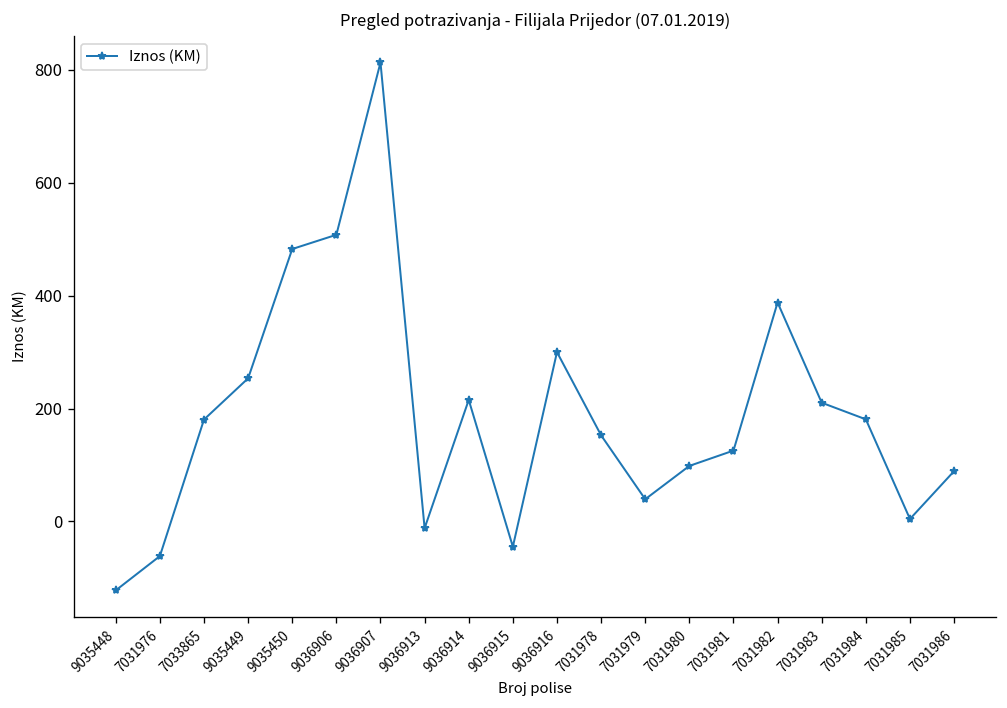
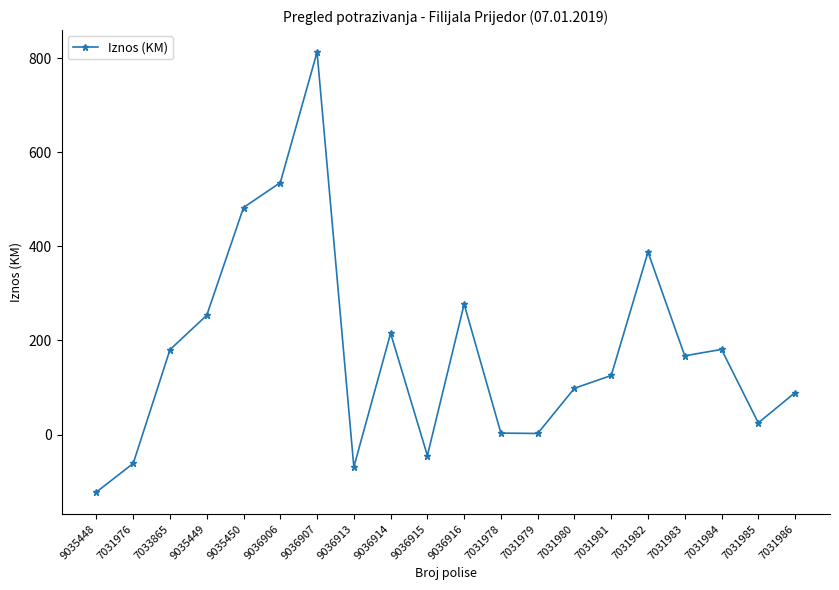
  {
    "9035448": -120,
    "7031976": -60,
    "7033865": 180,
    "9035449": 250,
    "9035450": 480,
-   "9036906": 510,
+   "9036906": 540,
    "9036907": 810,
-   "9036913": -10,
+   "9036913": -70,
    "9036914": 220,
    "9036915": -40,
-   "9036916": 300,
-   "7031978": 150,
-   "7031979": 40,
+   "9036916": 280,
+   "7031978": 0,
+   "7031979": 0,
    "7031980": 100,
    "7031981": 130,
    "7031982": 390,
-   "7031983": 210,
+   "7031983": 170,
    "7031984": 180,
-   "7031985": 0,
+   "7031985": 20,
    "7031986": 90
  }
